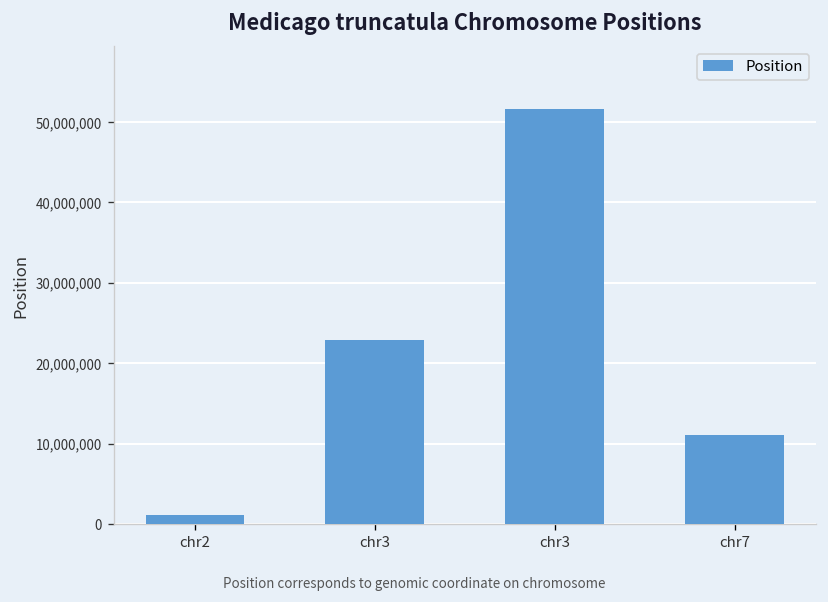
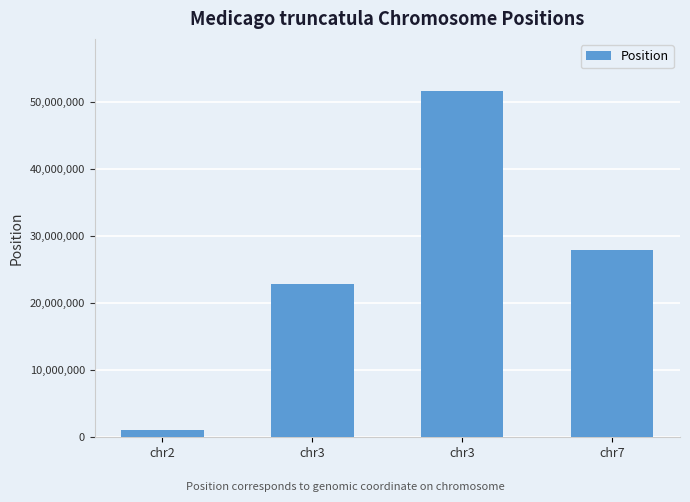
  {
    "chr2": "1,000,000",
-   "chr7": "11,000,000"
+   "chr7": "28,000,000"
  }
